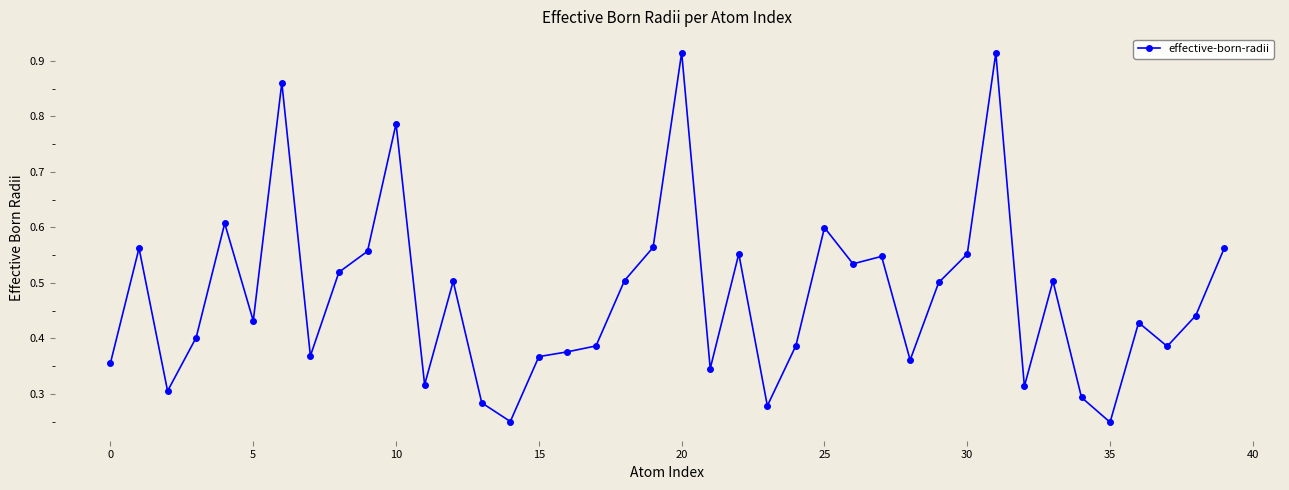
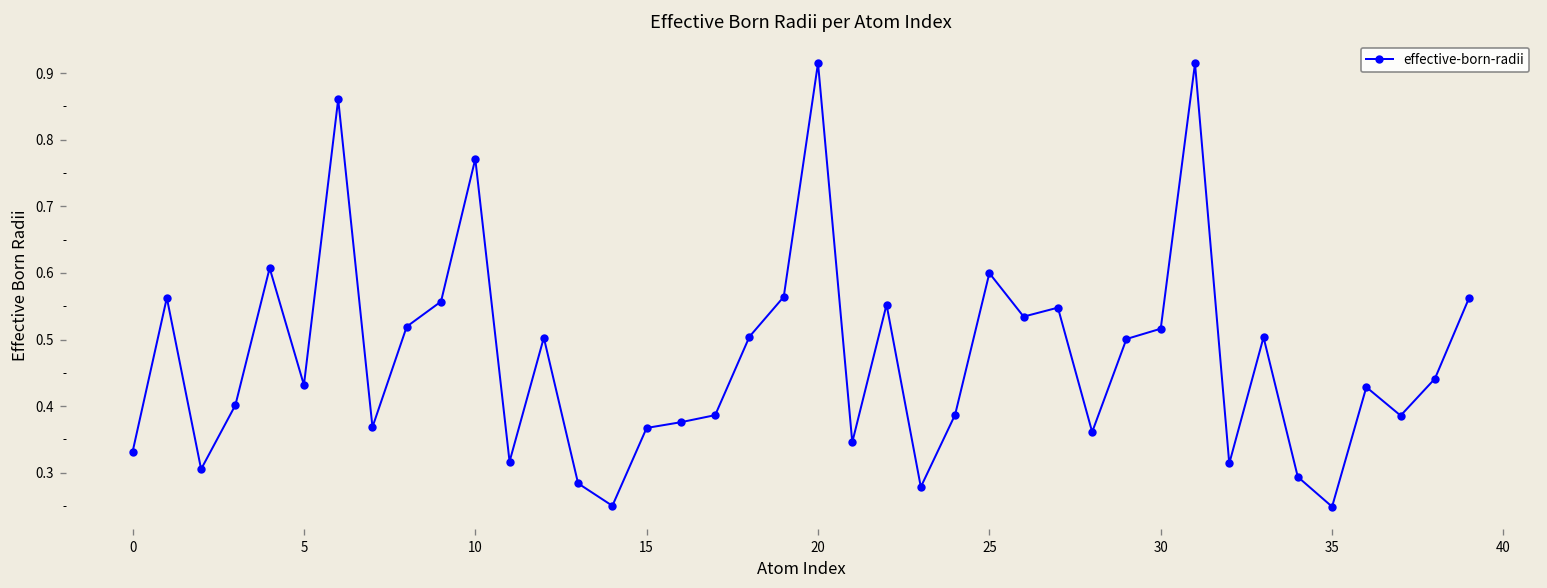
  {
-   "0": 0.36,
+   "0": 0.33,
    "5": 0.43,
-   "10": 0.79,
+   "10": 0.77,
    "15": 0.37,
    "20": 0.91,
    "25": 0.60,
-   "30": 0.55,
+   "30": 0.52,
    "35": 0.25
  }
